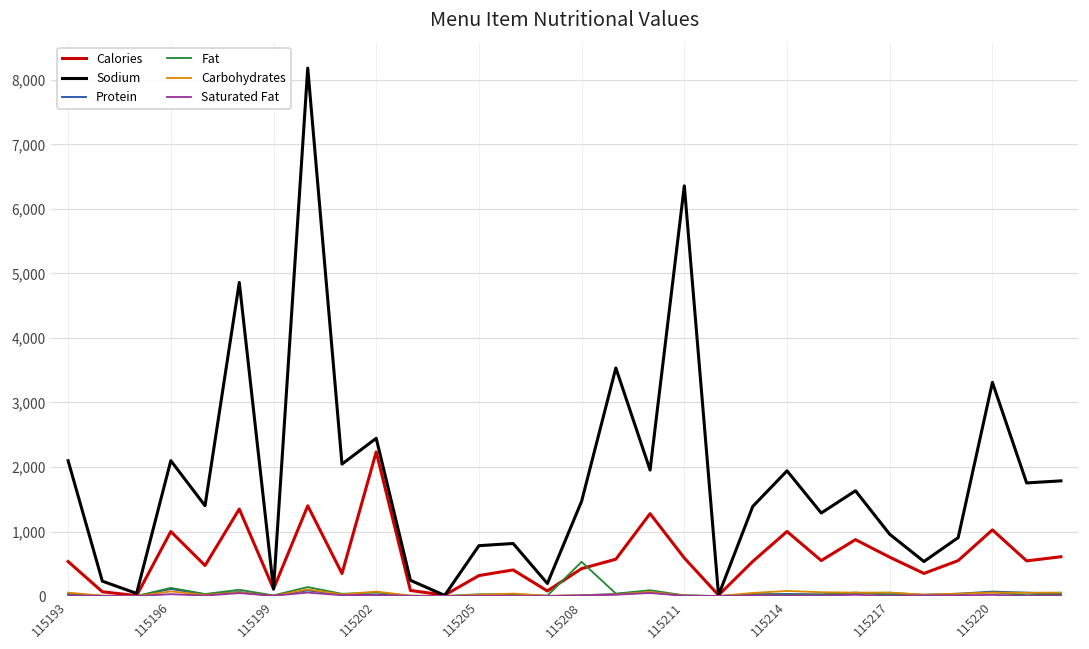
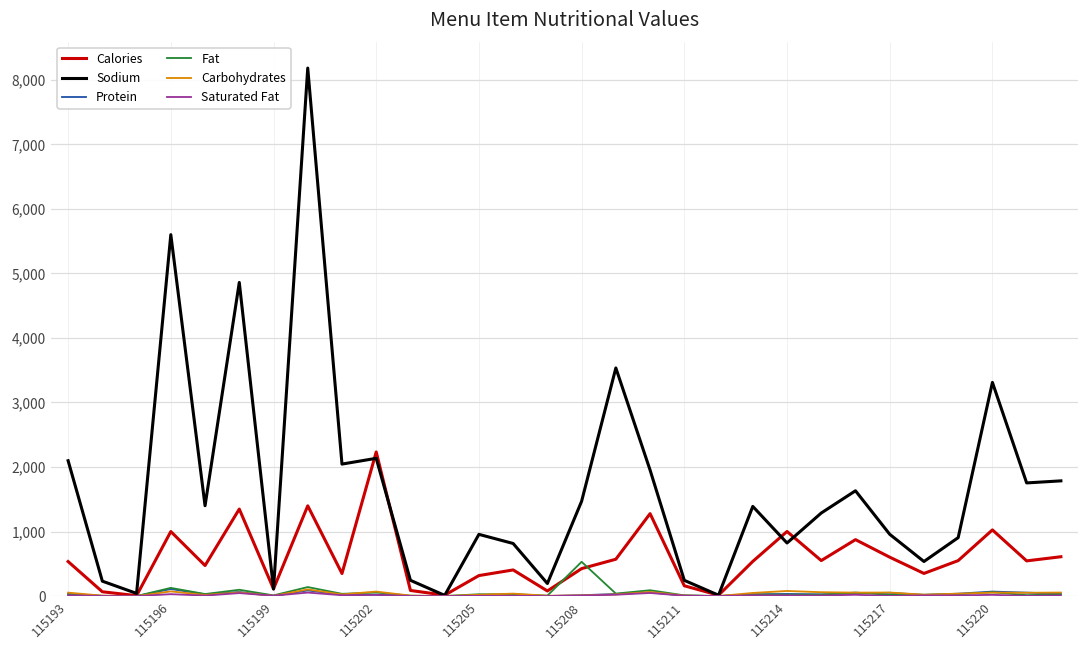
  {
    "Calories": {
      "115193": "500",
      "115196": "1,000",
      "115202": "2,200",
      "115205": "300",
      "115208": "400",
-     "115211": "600",
+     "115211": "200",
      "115214": "1,000",
      "115217": "600",
      "115220": "1,000"
    },
    "Sodium": {
      "115193": "2,100",
-     "115196": "2,100",
-     "115202": "2,400",
-     "115205": "800",
+     "115196": "5,600",
+     "115202": "2,100",
+     "115205": "1,000",
      "115208": "1,500",
-     "115211": "6,400",
-     "115214": "1,900",
+     "115211": "200",
+     "115214": "800",
      "115217": "1,000",
      "115220": "3,300"
    },
    "Fat": {
      "115208": "500"
    },
    "Carbohydrates": {
      "115214": "100"
    }
  }
